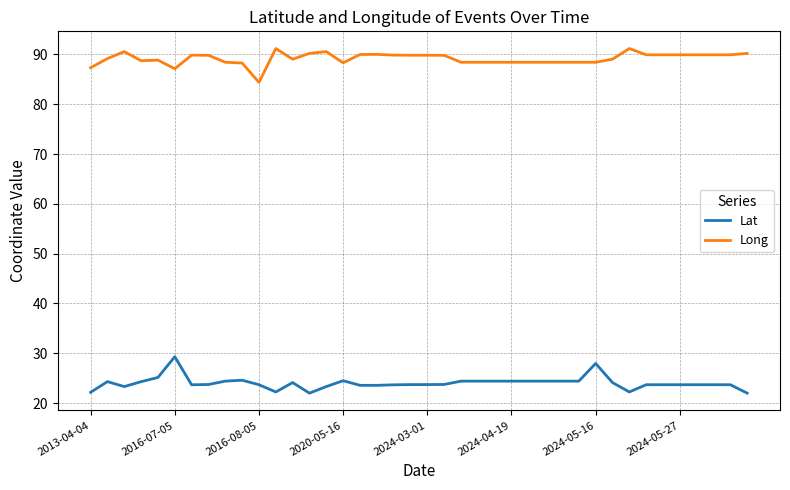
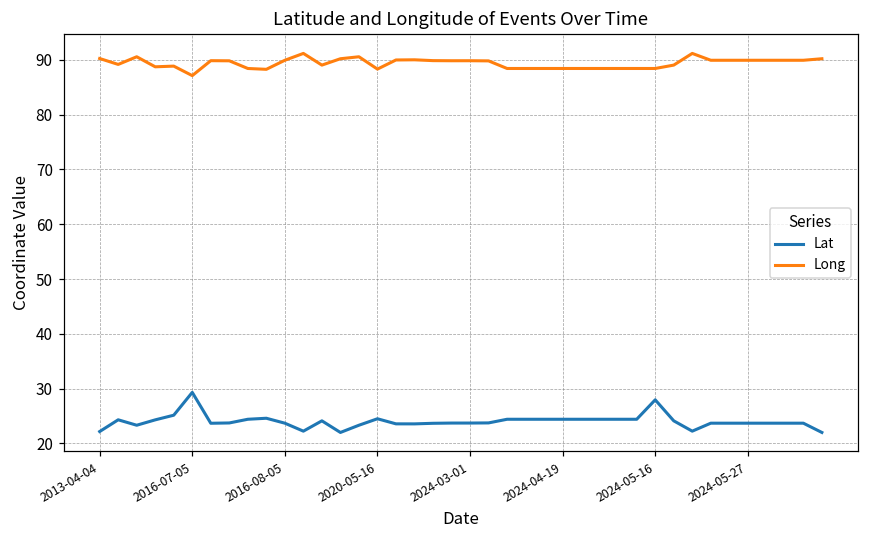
  {
    "Lat": {
      "2013-04-04": 22,
      "2016-07-05": 29,
      "2016-08-05": 24,
      "2020-05-16": 25,
      "2024-05-16": 28
    },
    "Long": {
-     "2013-04-04": 87,
+     "2013-04-04": 90,
      "2016-07-05": 87,
-     "2016-08-05": 84,
+     "2016-08-05": 90,
      "2020-05-16": 88,
      "2024-05-16": 88
    }
  }
